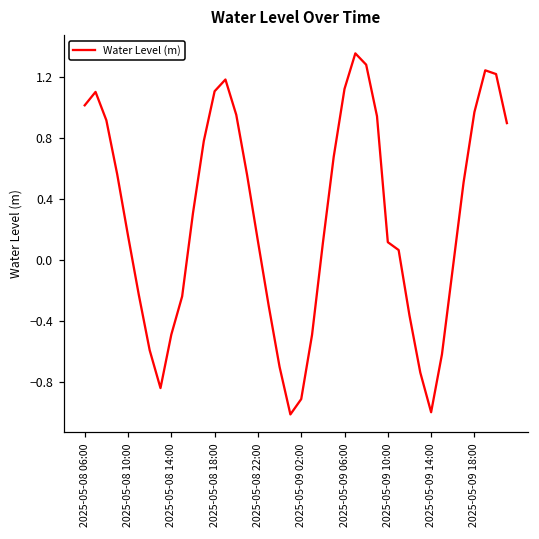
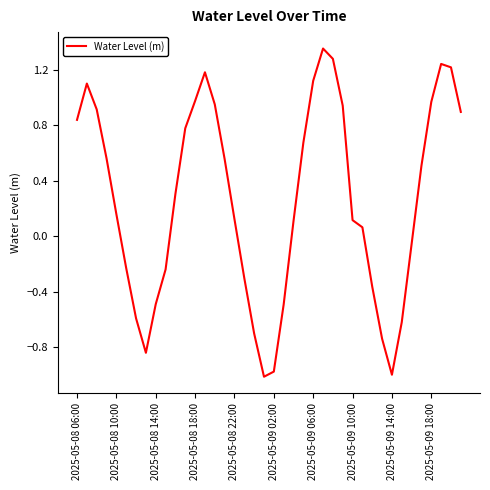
  {
-   "2025-05-08 06:00": 1.01,
+   "2025-05-08 06:00": 0.84,
    "2025-05-08 10:00": 0.16,
    "2025-05-08 14:00": -0.49,
-   "2025-05-08 18:00": 1.10,
+   "2025-05-08 18:00": 0.98,
    "2025-05-08 22:00": 0.12,
-   "2025-05-09 02:00": -0.91,
+   "2025-05-09 02:00": -0.97,
    "2025-05-09 06:00": 1.12,
    "2025-05-09 10:00": 0.12,
    "2025-05-09 14:00": -1.00,
    "2025-05-09 18:00": 0.97
  }
